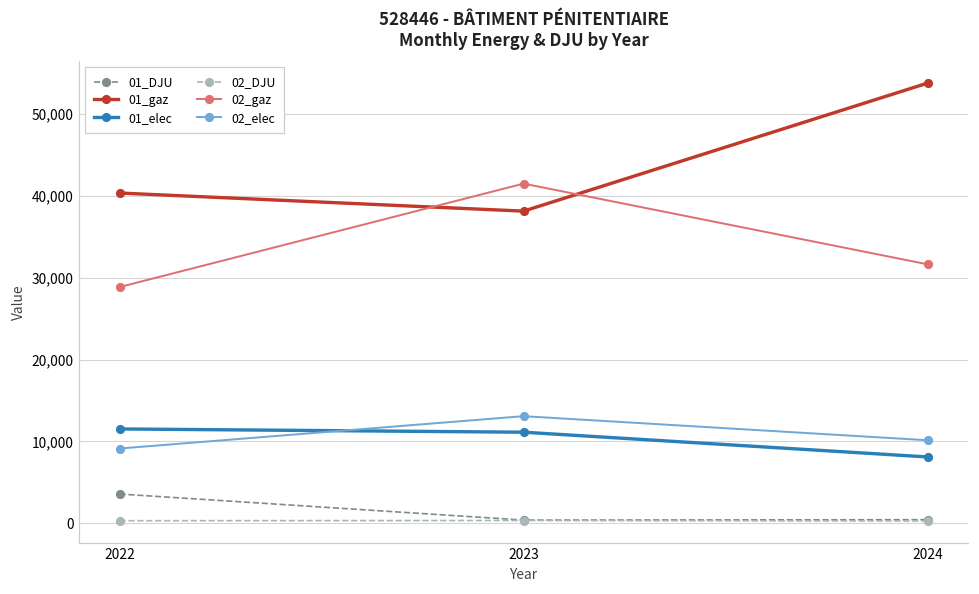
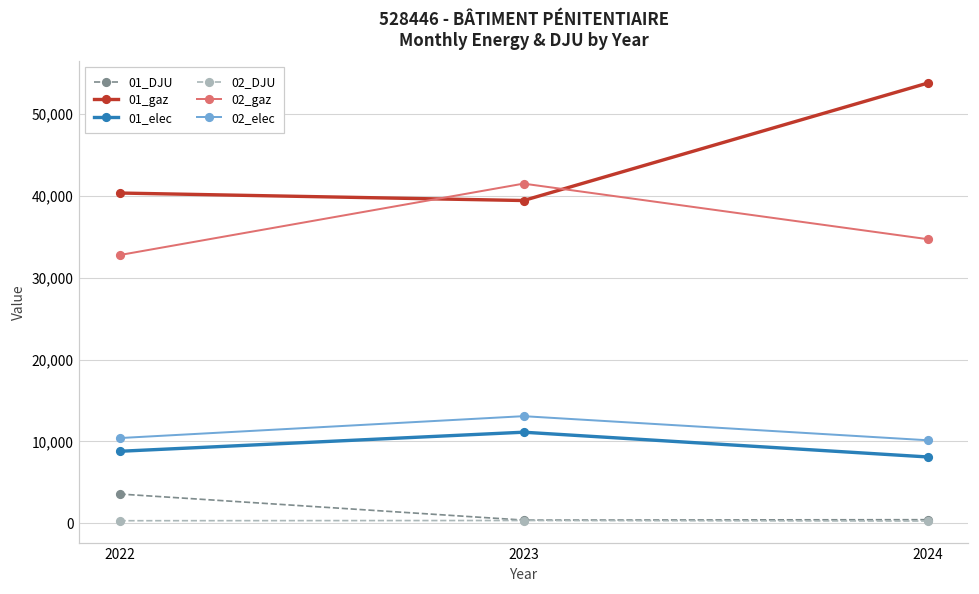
  {
    "01_DJU": {
      "2022": "4,000"
    },
    "01_gaz": {
      "2022": "40,000",
-     "2023": "38,000",
+     "2023": "39,000",
      "2024": "54,000"
    },
    "01_elec": {
-     "2022": "12,000",
+     "2022": "9,000",
      "2023": "11,000",
      "2024": "8,000"
    },
    "02_DJU": {
      "2022": "0"
    },
    "02_gaz": {
-     "2022": "29,000",
+     "2022": "33,000",
      "2023": "41,000",
-     "2024": "32,000"
+     "2024": "35,000"
    },
    "02_elec": {
-     "2022": "9,000",
+     "2022": "10,000",
      "2023": "13,000",
      "2024": "10,000"
    }
  }
